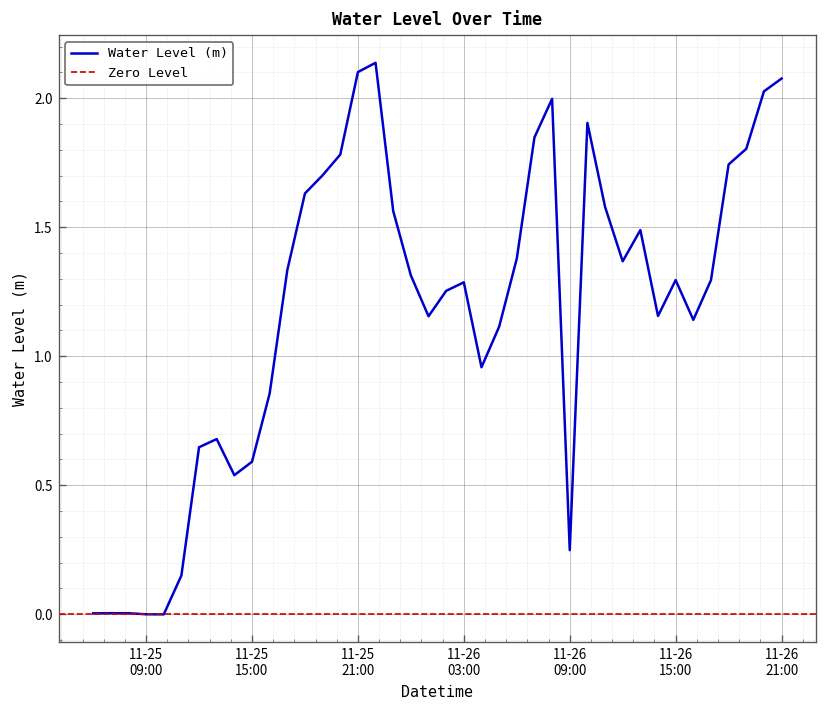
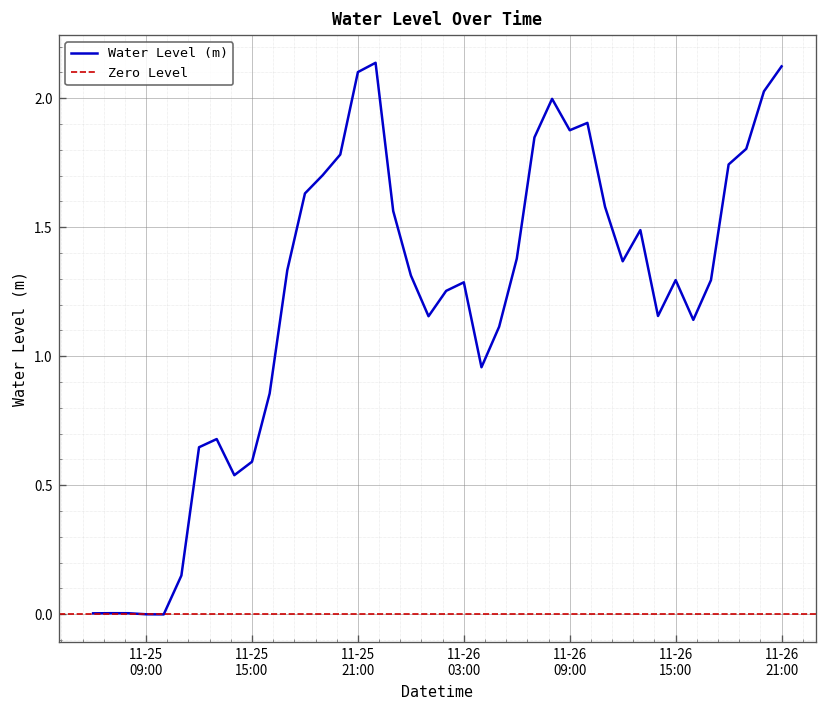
  {
    "11-25 09:00": 0.00,
    "11-25 15:00": 0.59,
    "11-25 21:00": 2.10,
    "11-26 03:00": 1.29,
-   "11-26 09:00": 0.25,
+   "11-26 09:00": 1.88,
    "11-26 15:00": 1.29,
-   "11-26 21:00": 2.08
+   "11-26 21:00": 2.12
  }
